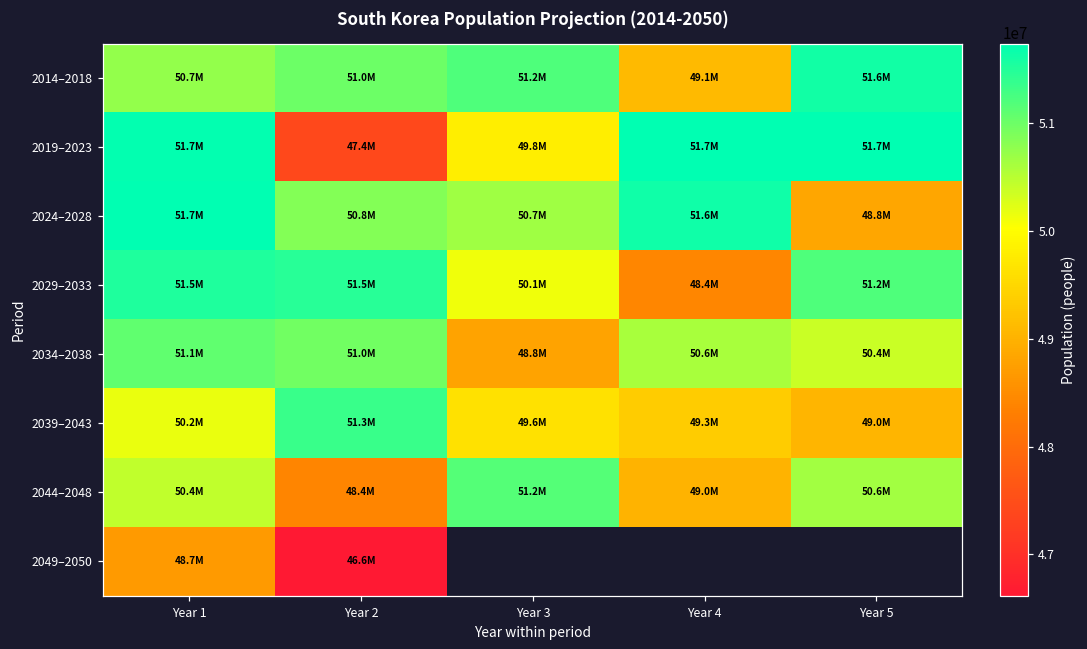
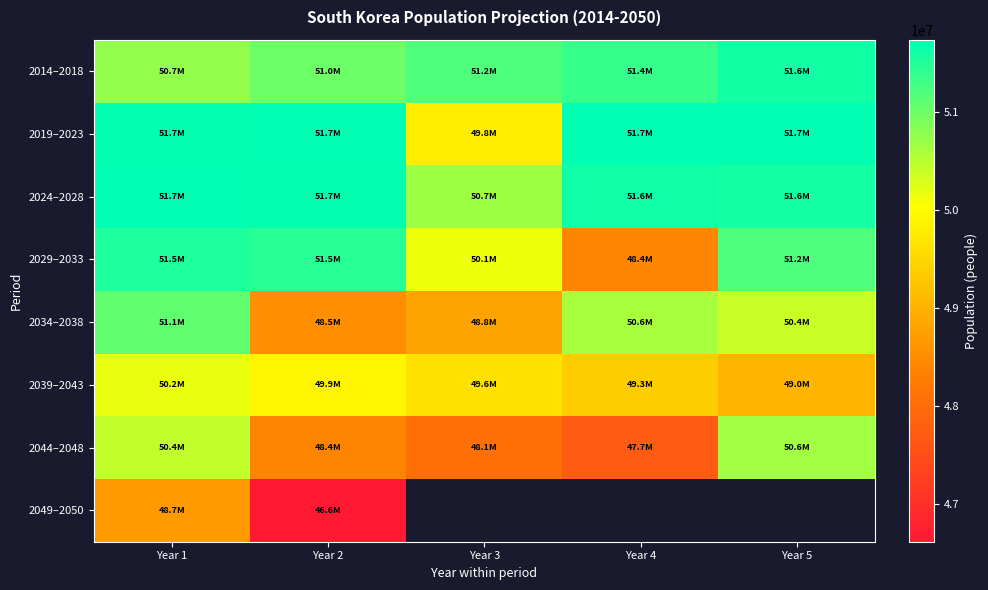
  {
    "2014–2018": {
      "Year 1": "50.7M",
      "Year 2": "51.0M",
      "Year 3": "51.2M",
-     "Year 4": "49.1M",
+     "Year 4": "51.4M",
      "Year 5": "51.6M"
    },
    "2019–2023": {
      "Year 1": "51.7M",
-     "Year 2": "47.4M",
+     "Year 2": "51.7M",
      "Year 3": "49.8M",
      "Year 4": "51.7M",
      "Year 5": "51.7M"
    },
    "2024–2028": {
      "Year 1": "51.7M",
-     "Year 2": "50.8M",
+     "Year 2": "51.7M",
      "Year 3": "50.7M",
      "Year 4": "51.6M",
-     "Year 5": "48.8M"
+     "Year 5": "51.6M"
    },
    "2029–2033": {
      "Year 1": "51.5M",
      "Year 2": "51.5M",
      "Year 3": "50.1M",
      "Year 4": "48.4M",
      "Year 5": "51.2M"
    },
    "2034–2038": {
      "Year 1": "51.1M",
-     "Year 2": "51.0M",
+     "Year 2": "48.5M",
      "Year 3": "48.8M",
      "Year 4": "50.6M",
      "Year 5": "50.4M"
    },
    "2039–2043": {
      "Year 1": "50.2M",
-     "Year 2": "51.3M",
+     "Year 2": "49.9M",
      "Year 3": "49.6M",
      "Year 4": "49.3M",
      "Year 5": "49.0M"
    },
    "2044–2048": {
      "Year 1": "50.4M",
      "Year 2": "48.4M",
-     "Year 3": "51.2M",
-     "Year 4": "49.0M",
+     "Year 3": "48.1M",
+     "Year 4": "47.7M",
      "Year 5": "50.6M"
    },
    "2049–2050": {
      "Year 1": "48.7M",
      "Year 2": "46.6M"
    }
  }
